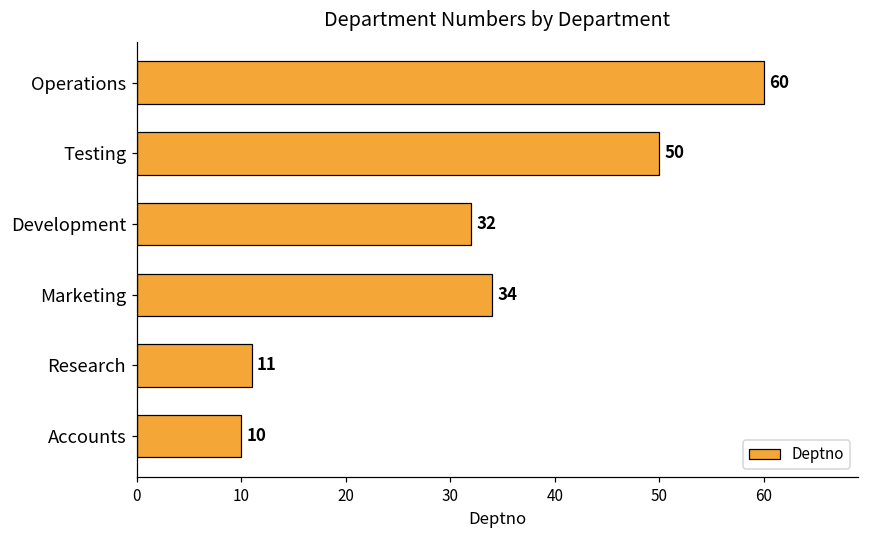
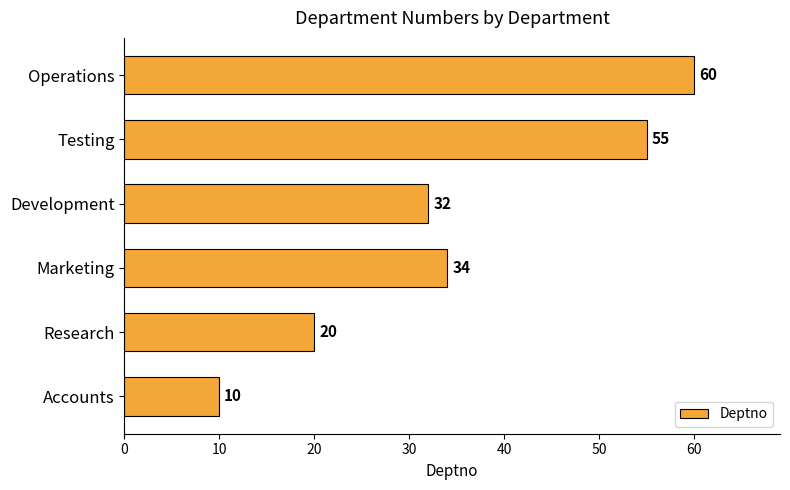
  {
    "Operations": 60,
-   "Testing": 50,
+   "Testing": 55,
    "Development": 32,
    "Marketing": 34,
-   "Research": 11,
+   "Research": 20,
    "Accounts": 10
  }
